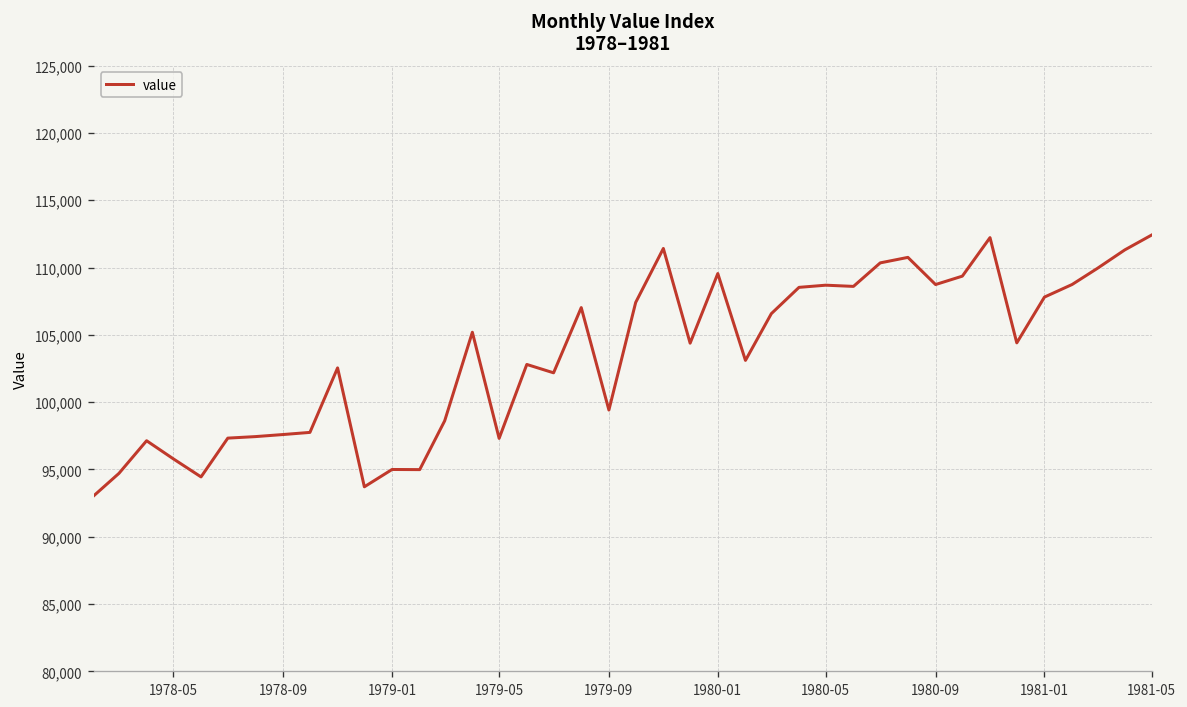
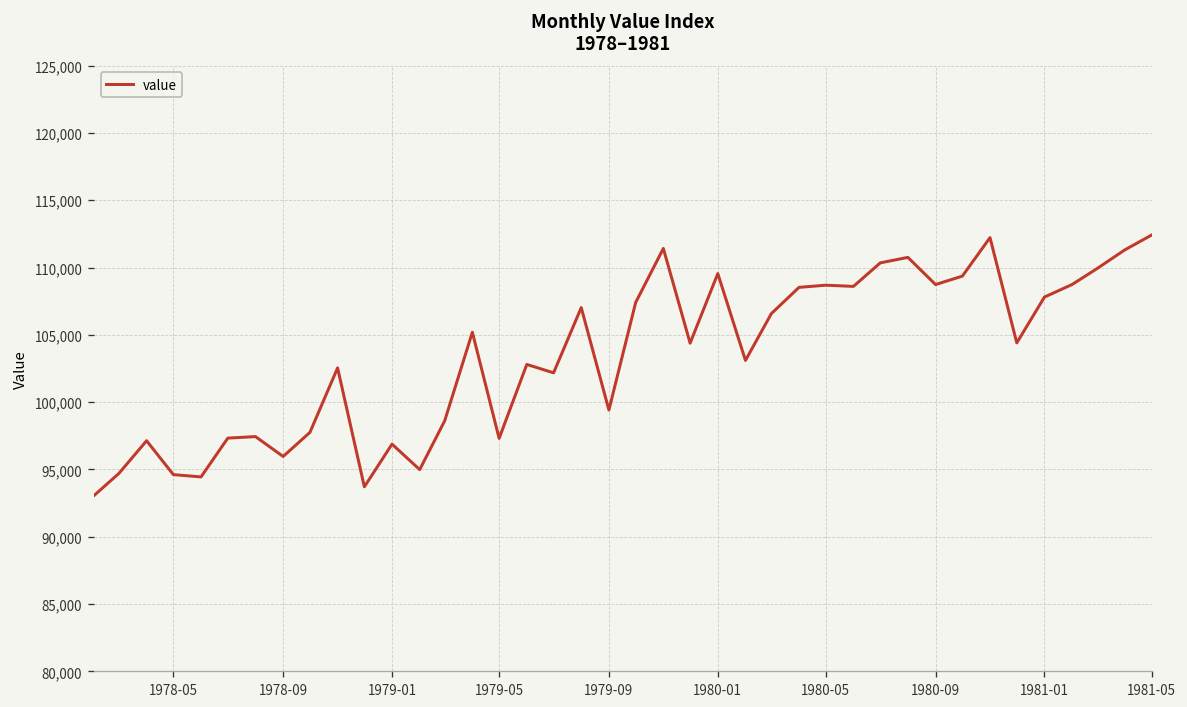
  {
-   "1978-05": "95,800",
-   "1978-09": "97,600",
-   "1979-01": "95,000",
+   "1978-05": "94,600",
+   "1978-09": "96,000",
+   "1979-01": "96,900",
    "1979-05": "97,300",
    "1979-09": "99,400",
    "1980-01": "109,600",
    "1980-05": "108,700",
    "1980-09": "108,700",
    "1981-01": "107,800",
    "1981-05": "112,400"
  }
